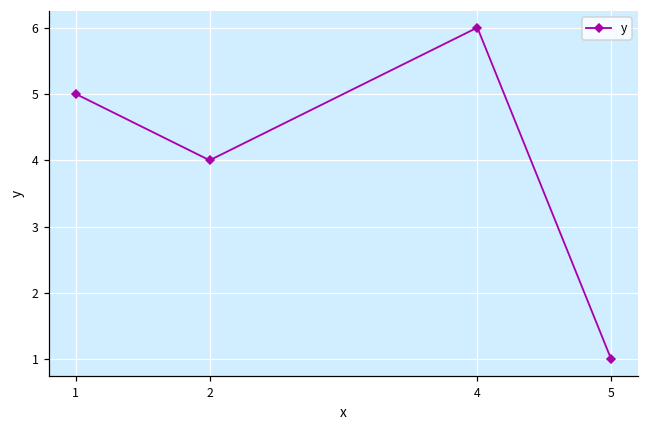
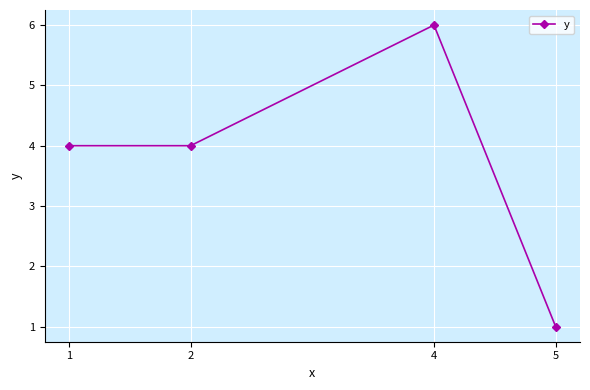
  {
-   "1": 5,
+   "1": 4,
    "2": 4,
    "4": 6,
    "5": 1
  }
